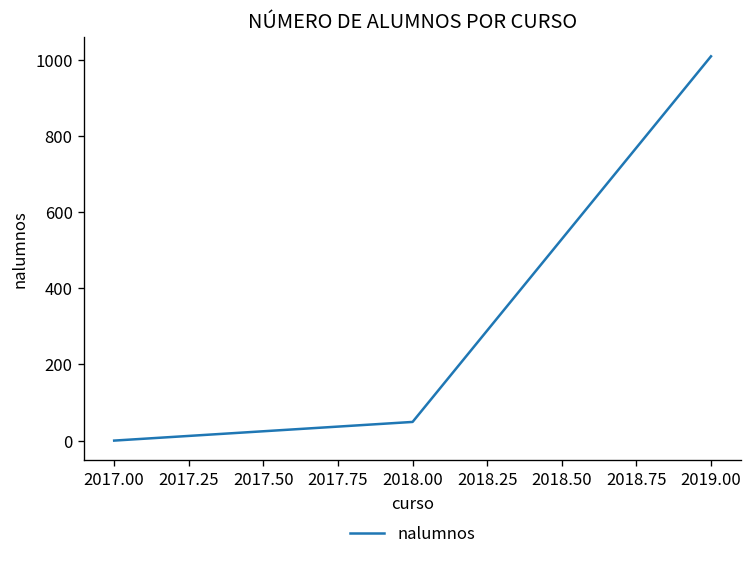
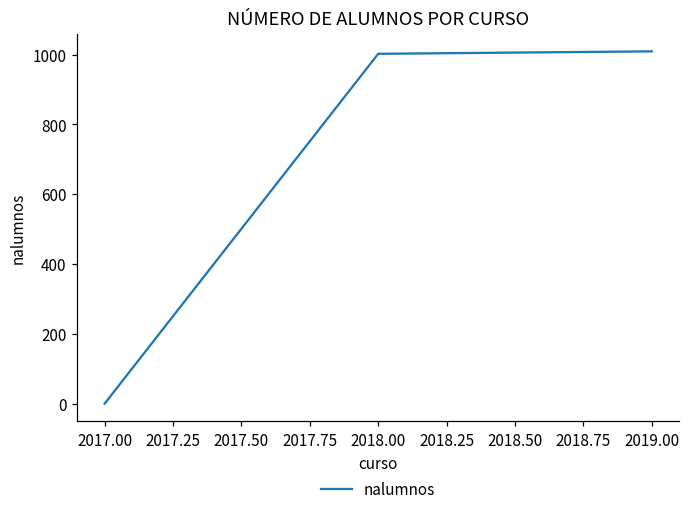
  {
    "2017.00": 0,
-   "2018.00": 50,
+   "2018.00": 1000,
    "2019.00": 1010
  }
